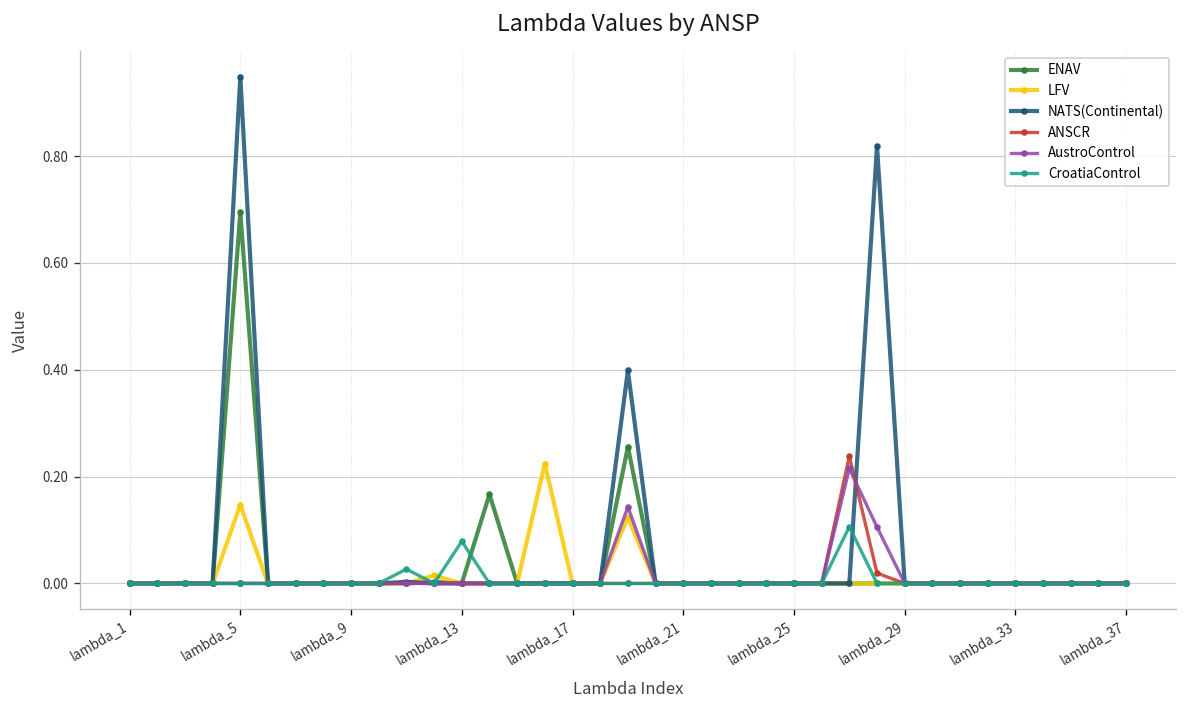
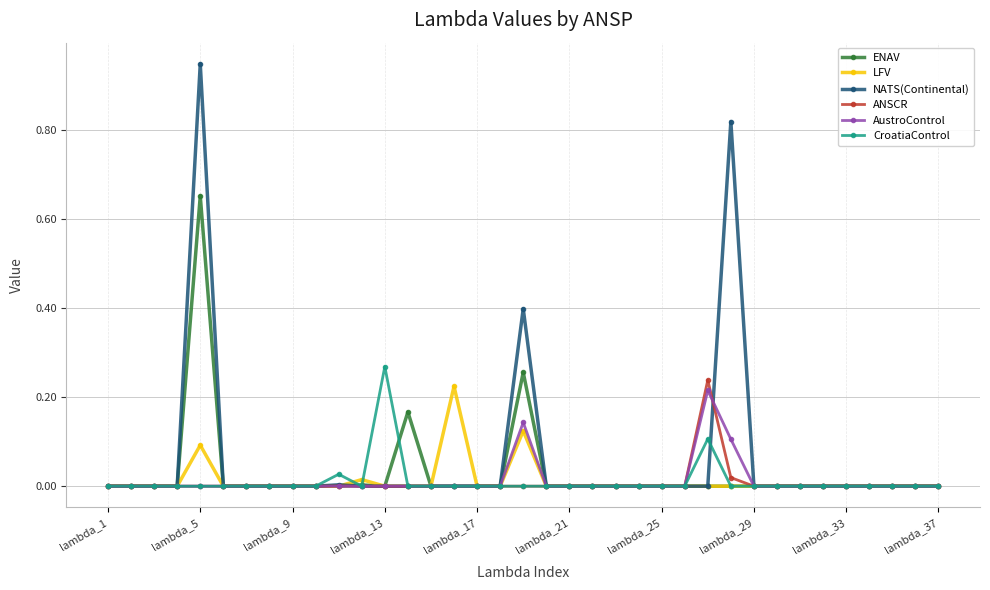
  {
    "ENAV": {
-     "lambda_5": 0.69
+     "lambda_5": 0.65
    },
    "LFV": {
-     "lambda_5": 0.15
+     "lambda_5": 0.09
    },
    "NATS(Continental)": {
      "lambda_5": 0.95
    },
    "CroatiaControl": {
-     "lambda_13": 0.08
+     "lambda_13": 0.27
    }
  }
